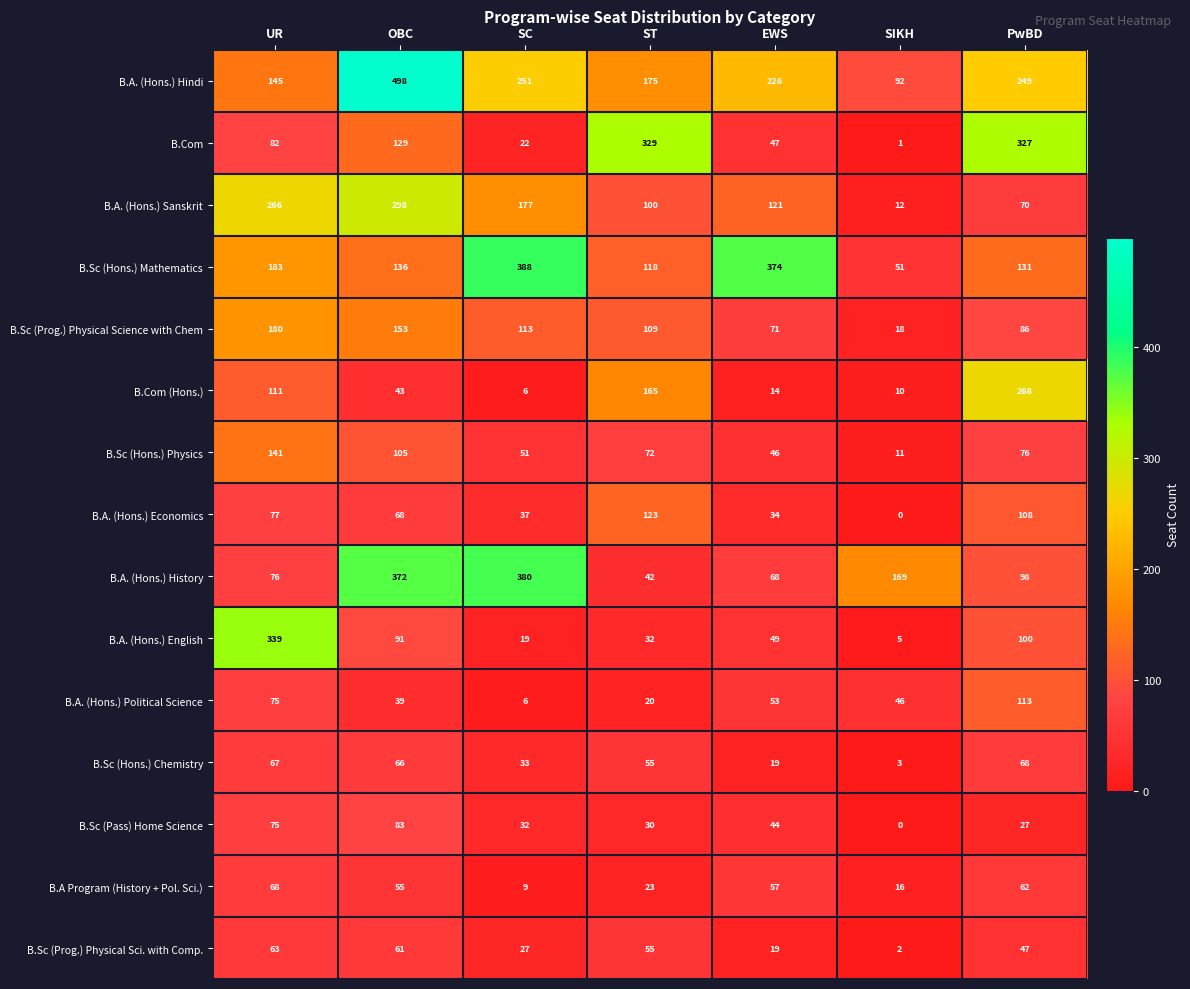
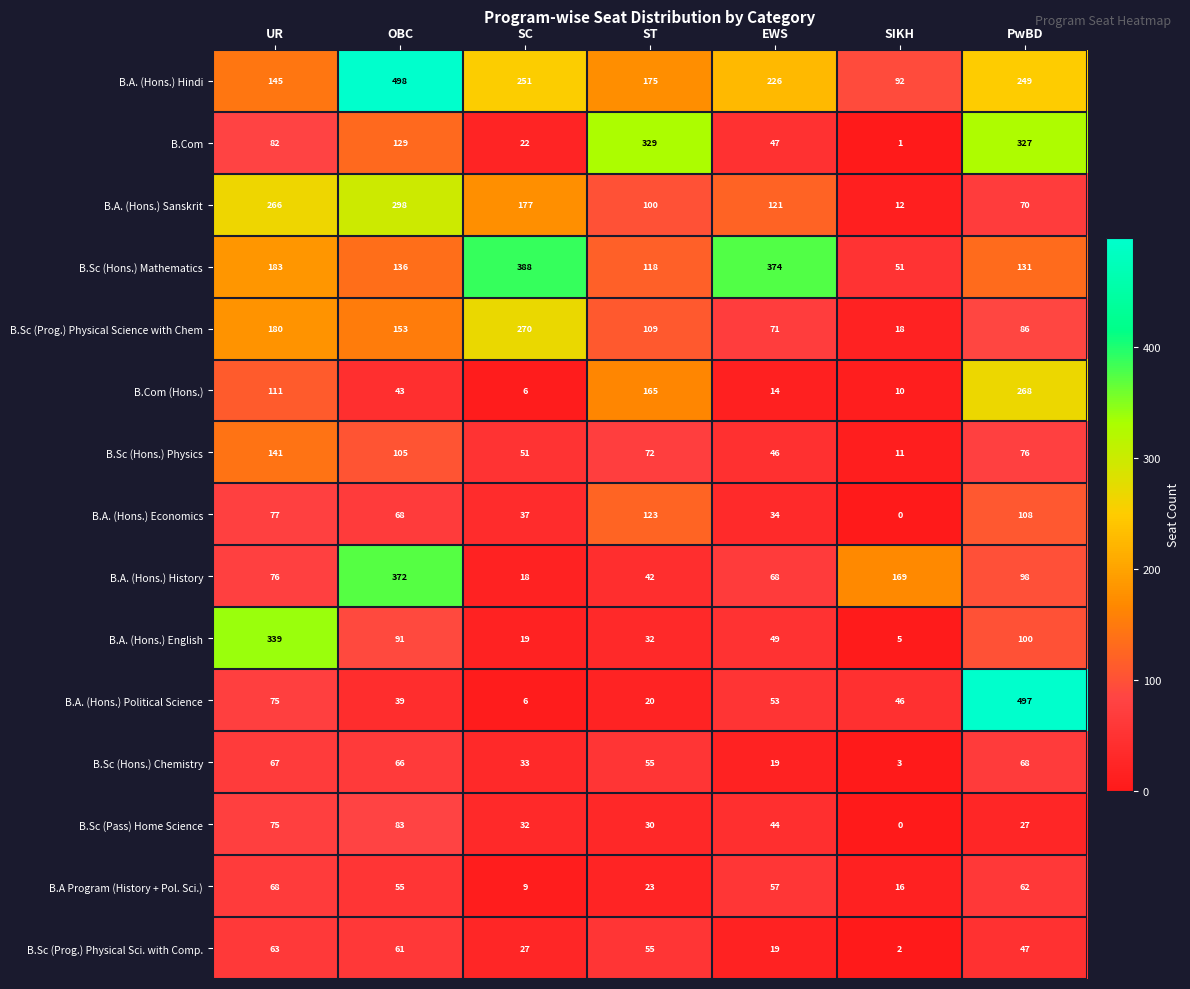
  {
    "B.A. (Hons.) Hindi": {
      "UR": 145,
      "OBC": 498,
      "SC": 251,
      "ST": 175,
      "EWS": 226,
      "SIKH": 92,
      "PwBD": 249
    },
    "B.Com": {
      "UR": 82,
      "OBC": 129,
      "SC": 22,
      "ST": 329,
      "EWS": 47,
      "SIKH": 1,
      "PwBD": 327
    },
    "B.A. (Hons.) Sanskrit": {
      "UR": 266,
      "OBC": 298,
      "SC": 177,
      "ST": 100,
      "EWS": 121,
      "SIKH": 12,
      "PwBD": 70
    },
    "B.Sc (Hons.) Mathematics": {
      "UR": 183,
      "OBC": 136,
      "SC": 388,
      "ST": 118,
      "EWS": 374,
      "SIKH": 51,
      "PwBD": 131
    },
    "B.Sc (Prog.) Physical Science with Chem": {
      "UR": 180,
      "OBC": 153,
-     "SC": 113,
+     "SC": 270,
      "ST": 109,
      "EWS": 71,
      "SIKH": 18,
      "PwBD": 86
    },
    "B.Com (Hons.)": {
      "UR": 111,
      "OBC": 43,
      "SC": 6,
      "ST": 165,
      "EWS": 14,
      "SIKH": 10,
      "PwBD": 268
    },
    "B.Sc (Hons.) Physics": {
      "UR": 141,
      "OBC": 105,
      "SC": 51,
      "ST": 72,
      "EWS": 46,
      "SIKH": 11,
      "PwBD": 76
    },
    "B.A. (Hons.) Economics": {
      "UR": 77,
      "OBC": 68,
      "SC": 37,
      "ST": 123,
      "EWS": 34,
      "SIKH": 0,
      "PwBD": 108
    },
    "B.A. (Hons.) History": {
      "UR": 76,
      "OBC": 372,
-     "SC": 380,
+     "SC": 18,
      "ST": 42,
      "EWS": 68,
      "SIKH": 169,
      "PwBD": 98
    },
    "B.A. (Hons.) English": {
      "UR": 339,
      "OBC": 91,
      "SC": 19,
      "ST": 32,
      "EWS": 49,
      "SIKH": 5,
      "PwBD": 100
    },
    "B.A. (Hons.) Political Science": {
      "UR": 75,
      "OBC": 39,
      "SC": 6,
      "ST": 20,
      "EWS": 53,
      "SIKH": 46,
-     "PwBD": 113
+     "PwBD": 497
    },
    "B.Sc (Hons.) Chemistry": {
      "UR": 67,
      "OBC": 66,
      "SC": 33,
      "ST": 55,
      "EWS": 19,
      "SIKH": 3,
      "PwBD": 68
    },
    "B.Sc (Pass) Home Science": {
      "UR": 75,
      "OBC": 83,
      "SC": 32,
      "ST": 30,
      "EWS": 44,
      "SIKH": 0,
      "PwBD": 27
    },
    "B.A Program (History + Pol. Sci.)": {
      "UR": 68,
      "OBC": 55,
      "SC": 9,
      "ST": 23,
      "EWS": 57,
      "SIKH": 16,
      "PwBD": 62
    },
    "B.Sc (Prog.) Physical Sci. with Comp.": {
      "UR": 63,
      "OBC": 61,
      "SC": 27,
      "ST": 55,
      "EWS": 19,
      "SIKH": 2,
      "PwBD": 47
    }
  }
